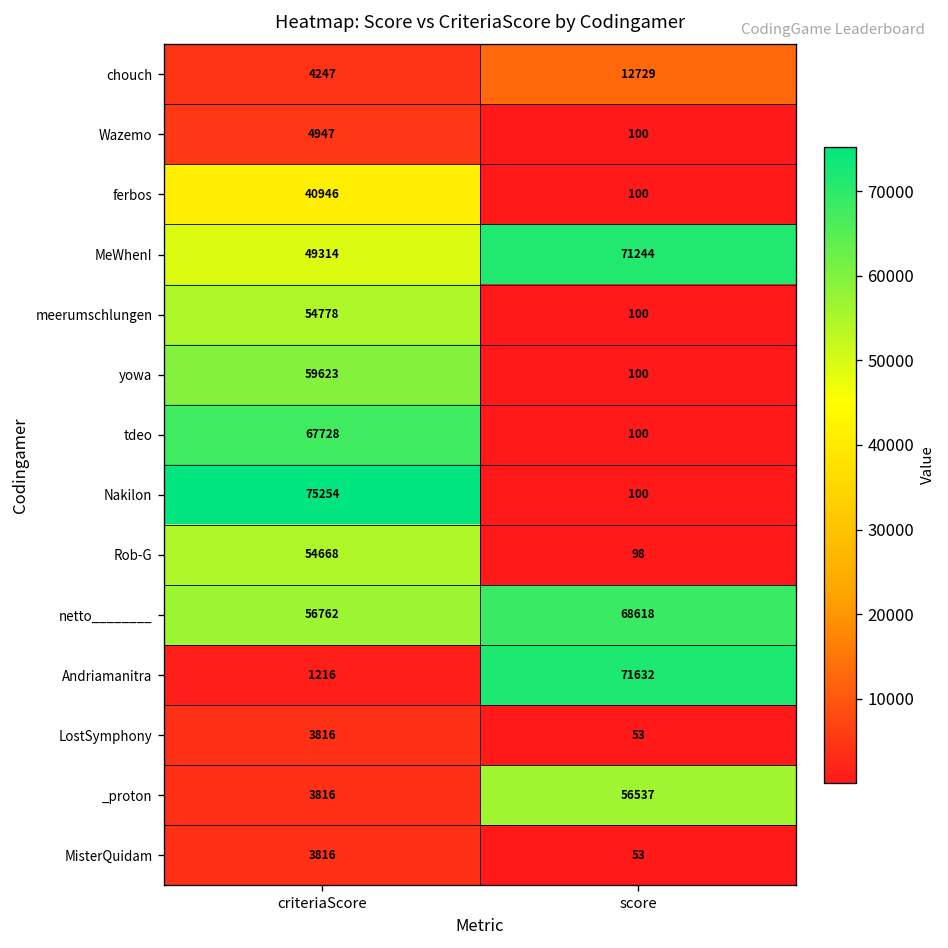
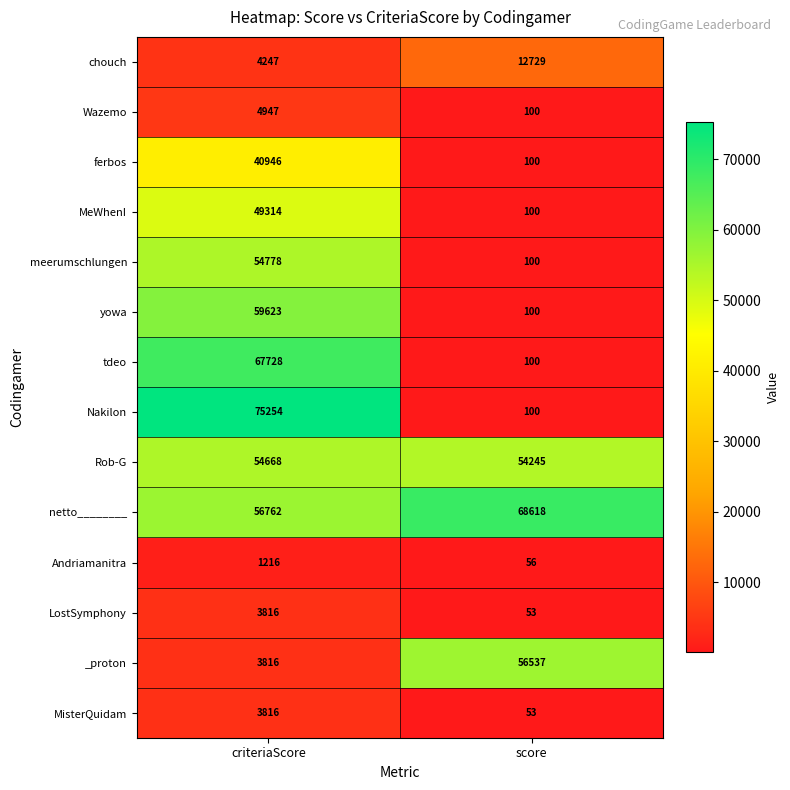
  {
    "chouch": {
      "criteriaScore": 4247,
      "score": 12729
    },
    "Wazemo": {
      "criteriaScore": 4947,
      "score": 100
    },
    "ferbos": {
      "criteriaScore": 40946,
      "score": 100
    },
    "MeWhenI": {
      "criteriaScore": 49314,
-     "score": 71244
+     "score": 100
    },
    "meerumschlungen": {
      "criteriaScore": 54778,
      "score": 100
    },
    "yowa": {
      "criteriaScore": 59623,
      "score": 100
    },
    "tdeo": {
      "criteriaScore": 67728,
      "score": 100
    },
    "Nakilon": {
      "criteriaScore": 75254,
      "score": 100
    },
    "Rob-G": {
      "criteriaScore": 54668,
-     "score": 98
+     "score": 54245
    },
    "netto________": {
      "criteriaScore": 56762,
      "score": 68618
    },
    "Andriamanitra": {
      "criteriaScore": 1216,
-     "score": 71632
+     "score": 56
    },
    "LostSymphony": {
      "criteriaScore": 3816,
      "score": 53
    },
    "_proton": {
      "criteriaScore": 3816,
      "score": 56537
    },
    "MisterQuidam": {
      "criteriaScore": 3816,
      "score": 53
    }
  }
